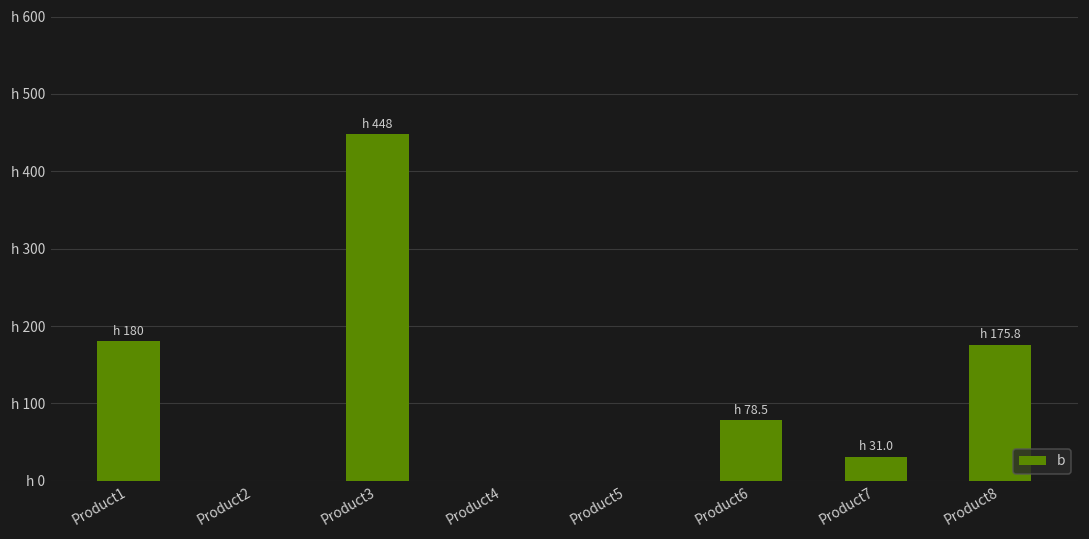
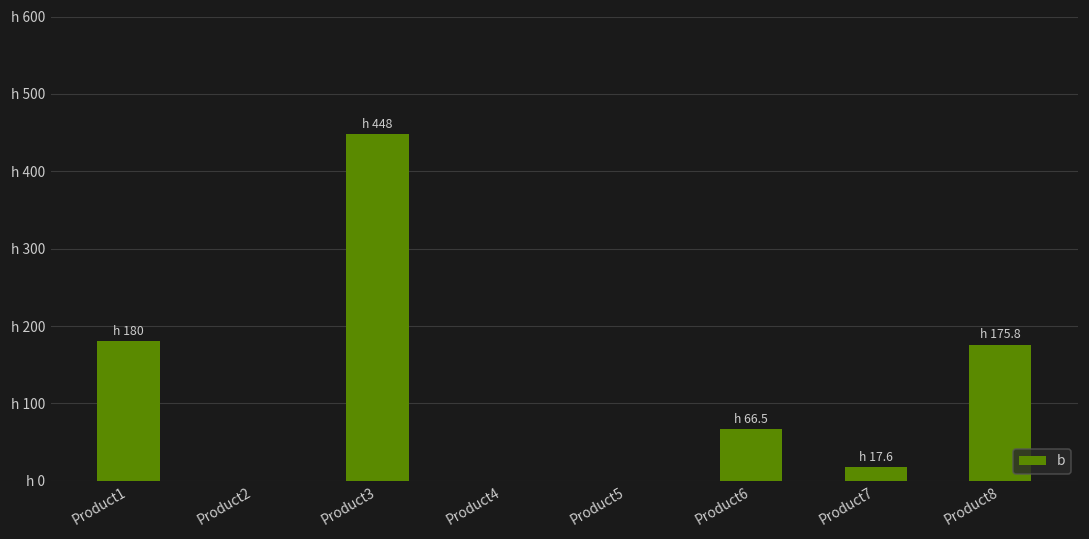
  {
    "Product1": 180,
    "Product3": 448,
-   "Product6": 78.5,
-   "Product7": 31.0,
+   "Product6": 66.5,
+   "Product7": 17.6,
    "Product8": 175.8
  }
